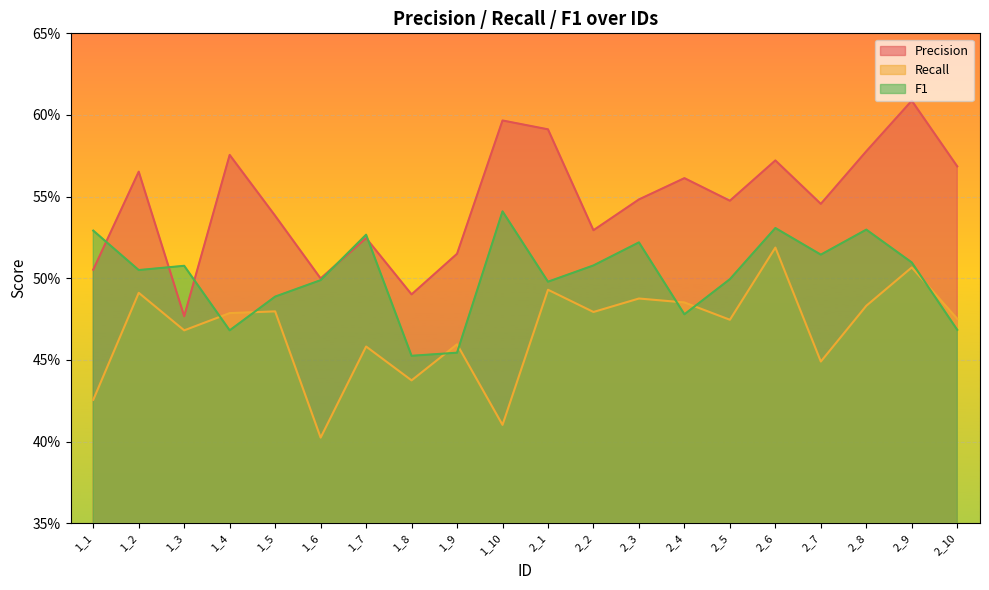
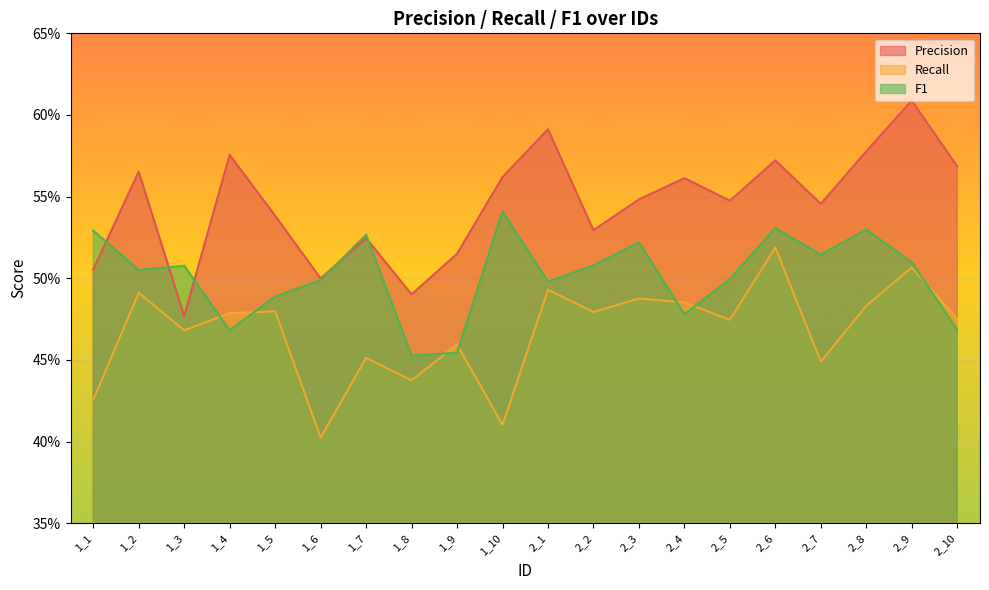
  {
    "Precision": {
      "1_1": "50.5%",
      "1_2": "56.5%",
      "1_3": "47.7%",
      "1_4": "57.6%",
      "1_5": "53.8%",
      "1_7": "52.5%",
      "1_8": "49.0%",
      "1_9": "51.5%",
-     "1_10": "59.7%",
+     "1_10": "56.2%",
      "2_1": "59.1%",
      "2_2": "52.9%",
      "2_3": "54.8%",
      "2_4": "56.1%",
      "2_5": "54.7%",
      "2_6": "57.2%",
      "2_7": "54.6%",
      "2_8": "57.8%",
      "2_10": "56.9%"
    },
    "Recall": {
      "1_1": "42.6%",
      "1_2": "49.1%",
      "1_3": "46.8%",
      "1_4": "47.9%",
      "1_5": "48.0%",
      "1_6": "40.2%",
-     "1_7": "45.8%",
+     "1_7": "45.1%",
      "1_8": "43.7%",
      "1_9": "46.0%",
      "1_10": "41.0%",
      "2_1": "49.3%",
      "2_2": "47.9%",
      "2_3": "48.8%",
      "2_4": "48.5%",
      "2_5": "47.5%",
      "2_6": "51.9%",
      "2_7": "44.9%",
      "2_8": "48.3%",
      "2_9": "50.7%",
      "2_10": "47.5%"
    },
    "F1": {
      "1_1": "52.9%",
      "1_2": "50.5%",
      "1_3": "50.8%",
      "1_4": "46.8%",
      "1_5": "48.9%",
      "1_7": "52.7%",
      "1_8": "45.2%",
      "1_9": "45.4%",
      "1_10": "54.1%",
      "2_1": "49.8%",
      "2_2": "50.8%",
      "2_3": "52.2%",
      "2_4": "47.8%",
      "2_5": "49.9%",
      "2_6": "53.1%",
      "2_7": "51.4%",
      "2_8": "53.0%",
      "2_9": "51.0%",
      "2_10": "46.8%"
    }
  }
